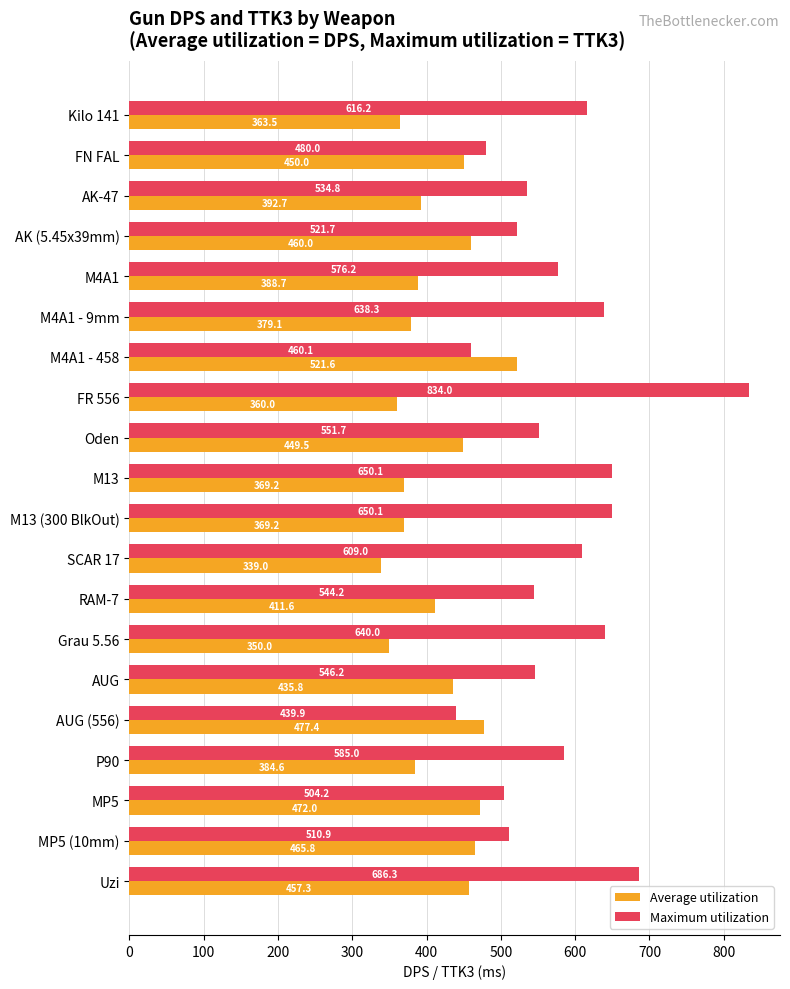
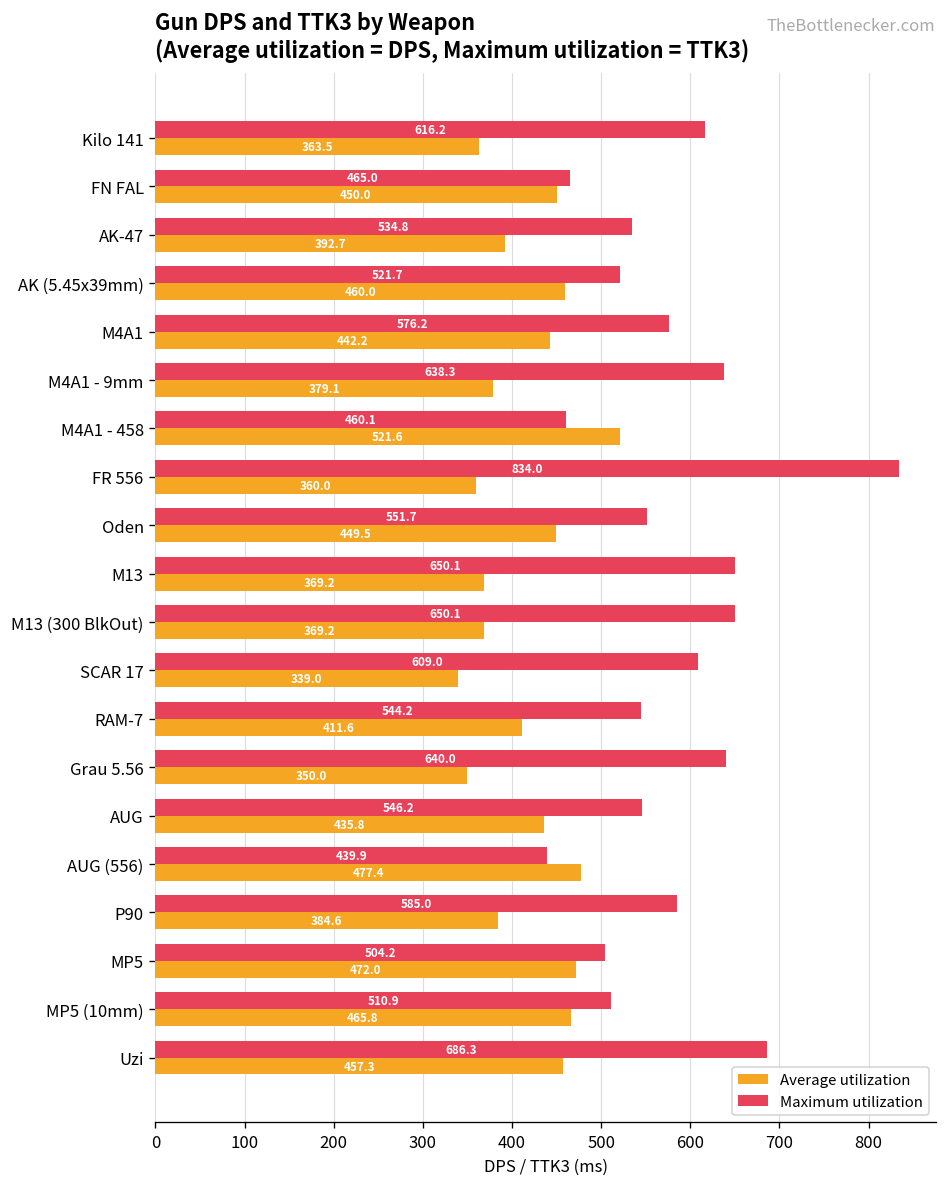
  {
    "Average utilization": {
      "Kilo 141": 363.5,
      "FN FAL": 450.0,
      "AK-47": 392.7,
      "AK (5.45x39mm)": 460.0,
-     "M4A1": 388.7,
+     "M4A1": 442.2,
      "M4A1 - 9mm": 379.1,
      "M4A1 - 458": 521.6,
      "FR 556": 360.0,
      "Oden": 449.5,
      "M13": 369.2,
      "M13 (300 BlkOut)": 369.2,
      "SCAR 17": 339.0,
      "RAM-7": 411.6,
      "Grau 5.56": 350.0,
      "AUG": 435.8,
      "AUG (556)": 477.4,
      "P90": 384.6,
      "MP5": 472.0,
      "MP5 (10mm)": 465.8,
      "Uzi": 457.3
    },
    "Maximum utilization": {
      "Kilo 141": 616.2,
-     "FN FAL": 480.0,
+     "FN FAL": 465.0,
      "AK-47": 534.8,
      "AK (5.45x39mm)": 521.7,
      "M4A1": 576.2,
      "M4A1 - 9mm": 638.3,
      "M4A1 - 458": 460.1,
      "FR 556": 834.0,
      "Oden": 551.7,
      "M13": 650.1,
      "M13 (300 BlkOut)": 650.1,
      "SCAR 17": 609.0,
      "RAM-7": 544.2,
      "Grau 5.56": 640.0,
      "AUG": 546.2,
      "AUG (556)": 439.9,
      "P90": 585.0,
      "MP5": 504.2,
      "MP5 (10mm)": 510.9,
      "Uzi": 686.3
    }
  }
